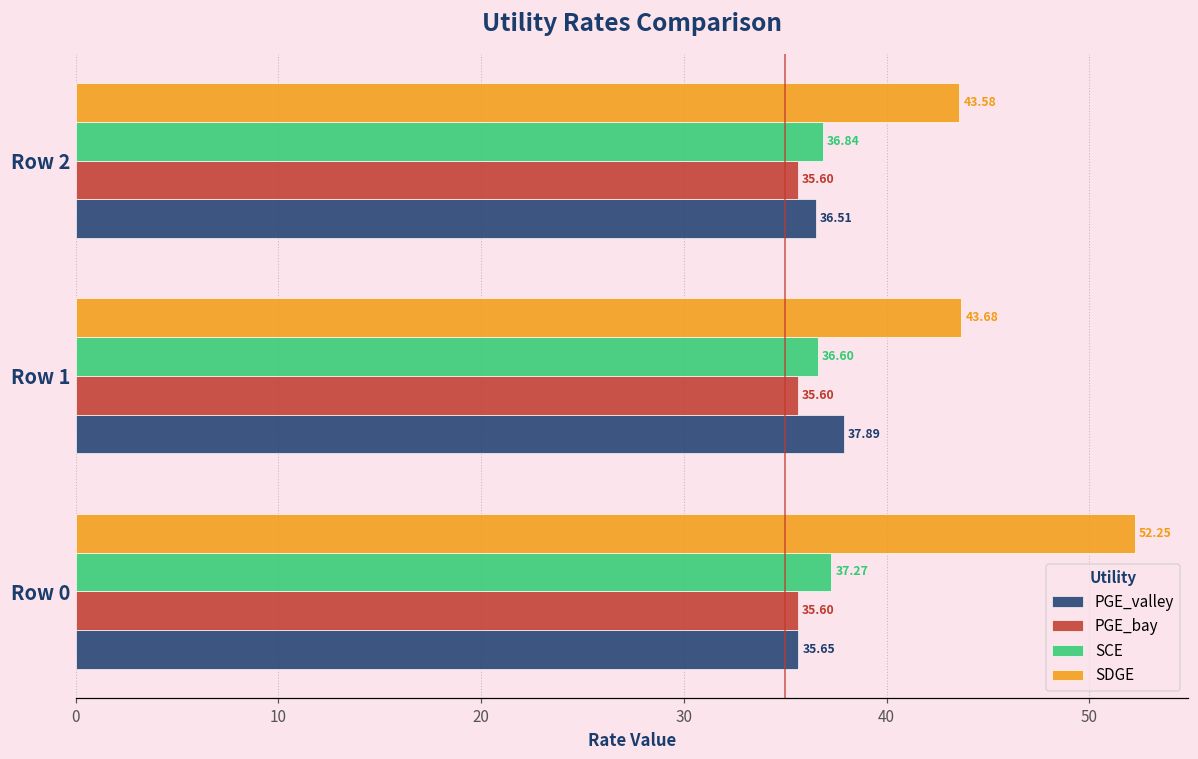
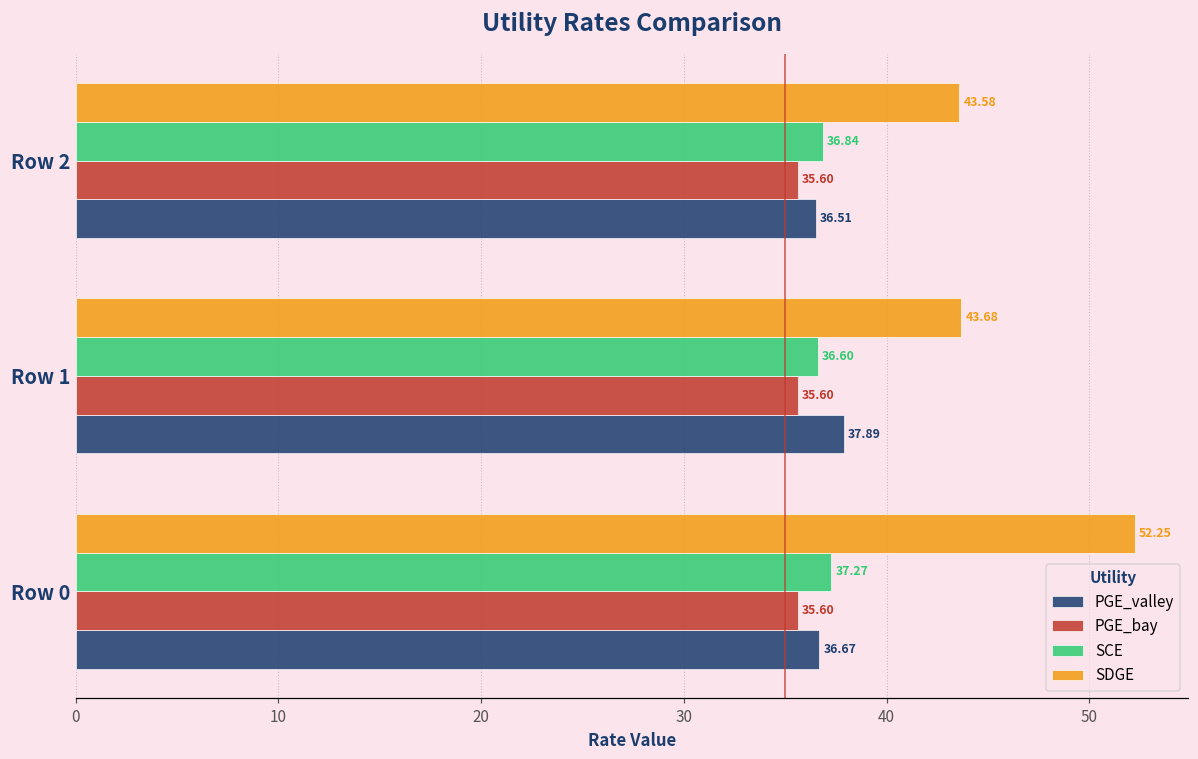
  {
    "PGE_valley": {
      "Row 2": 36.51,
      "Row 1": 37.89,
-     "Row 0": 35.65
+     "Row 0": 36.67
    },
    "PGE_bay": {
      "Row 2": 35.60,
      "Row 1": 35.60,
      "Row 0": 35.60
    },
    "SCE": {
      "Row 2": 36.84,
      "Row 1": 36.60,
      "Row 0": 37.27
    },
    "SDGE": {
      "Row 2": 43.58,
      "Row 1": 43.68,
      "Row 0": 52.25
    }
  }
